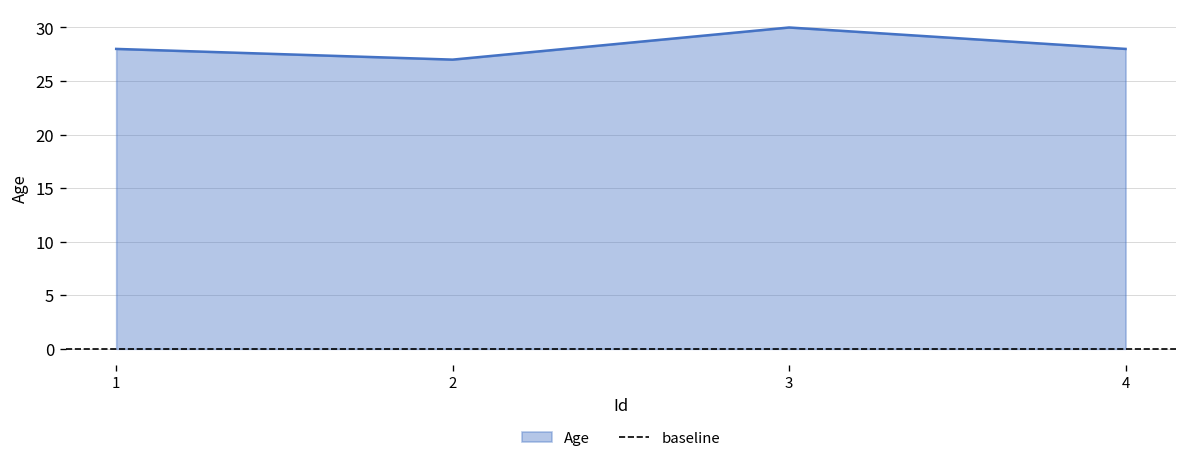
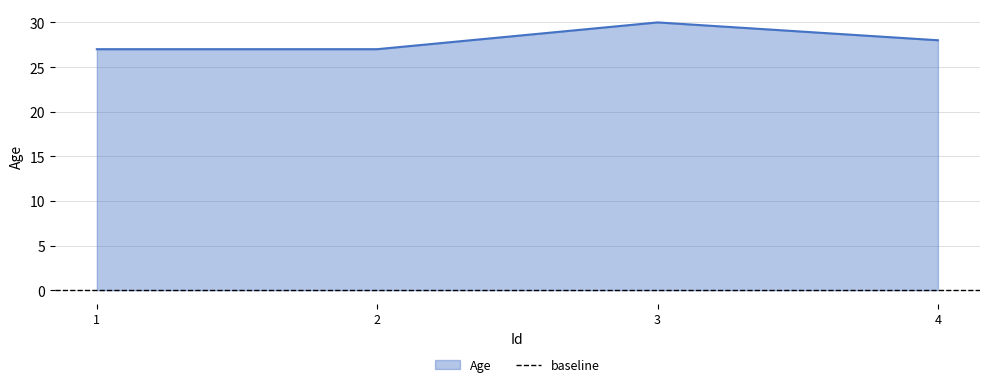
  {
-   "1": 28,
+   "1": 27,
    "2": 27,
    "3": 30,
    "4": 28
  }
